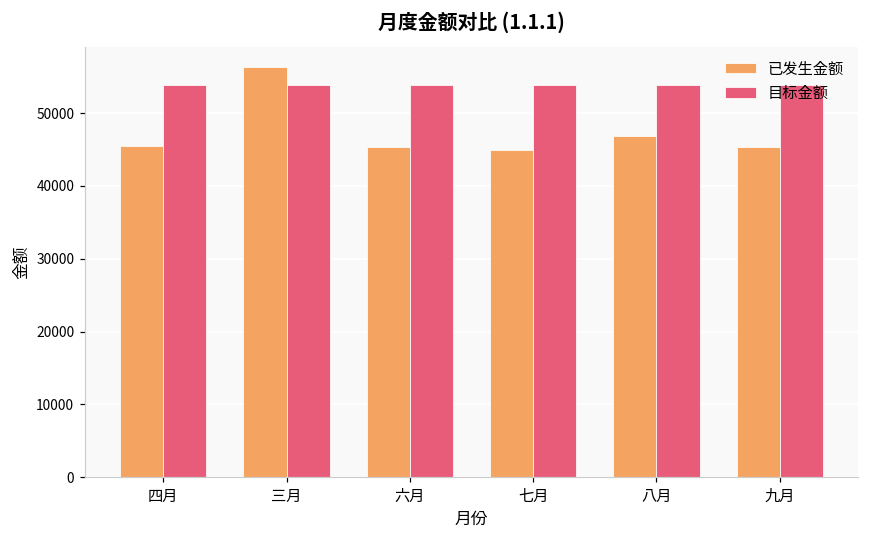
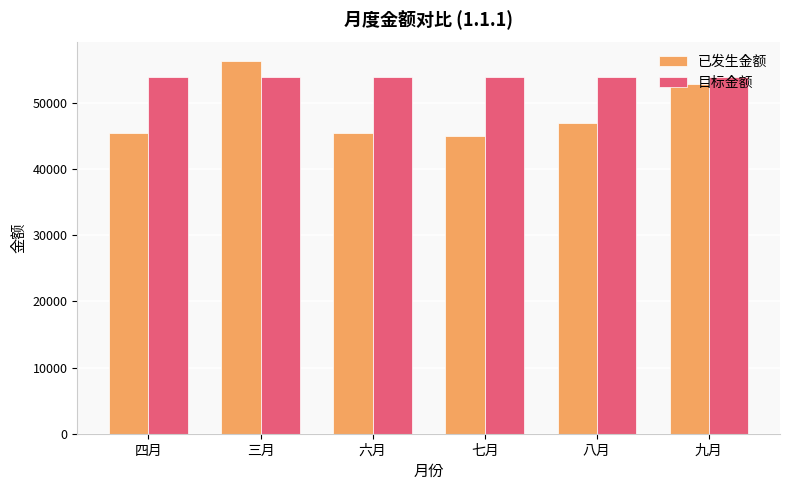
  {
    "已发生金额": {
      "四月": 45000,
      "三月": 56000,
      "六月": 45000,
      "七月": 45000,
      "八月": 47000,
-     "九月": 45000
+     "九月": 53000
    },
    "目标金额": {
      "四月": 54000,
      "三月": 54000,
      "六月": 54000,
      "七月": 54000,
      "八月": 54000,
      "九月": 54000
    }
  }
